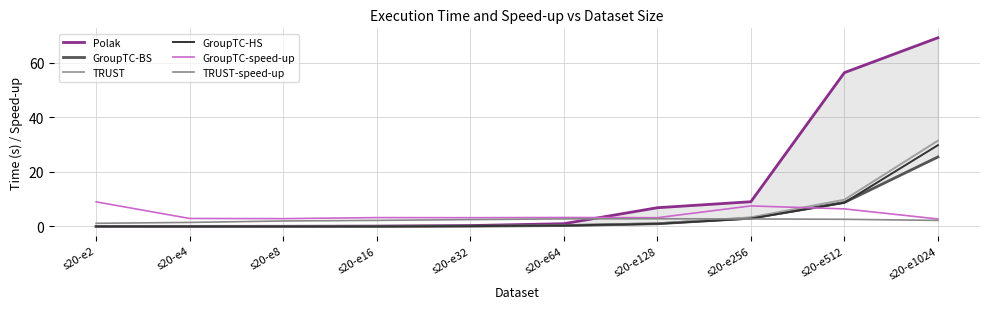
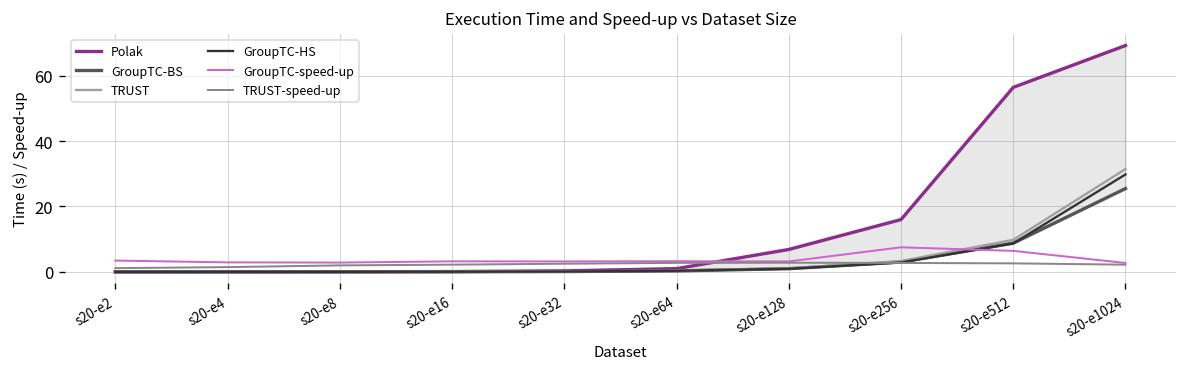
  {
    "Polak": {
      "s20-e128": 7,
-     "s20-e256": 9,
+     "s20-e256": 16,
      "s20-e512": 56,
      "s20-e1024": 69
    },
    "GroupTC-speed-up": {
-     "s20-e2": 9,
+     "s20-e2": 3,
      "s20-e4": 3,
      "s20-e16": 3,
      "s20-e256": 8,
      "s20-e512": 6
    }
  }
